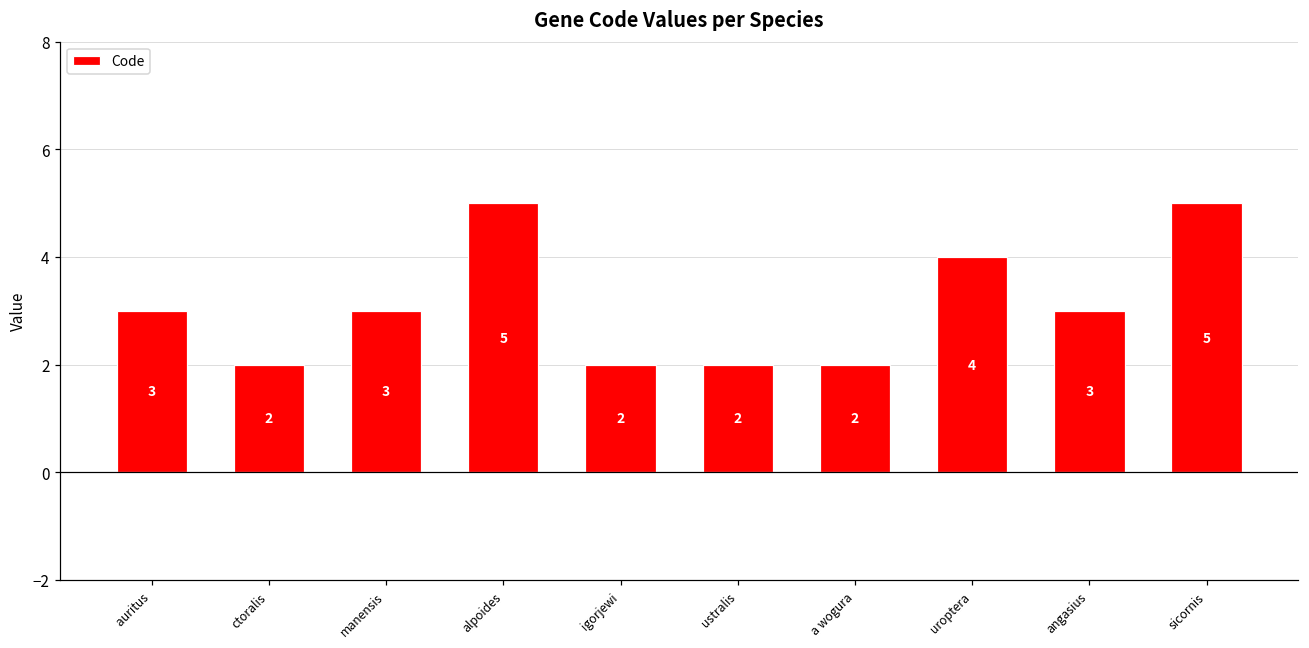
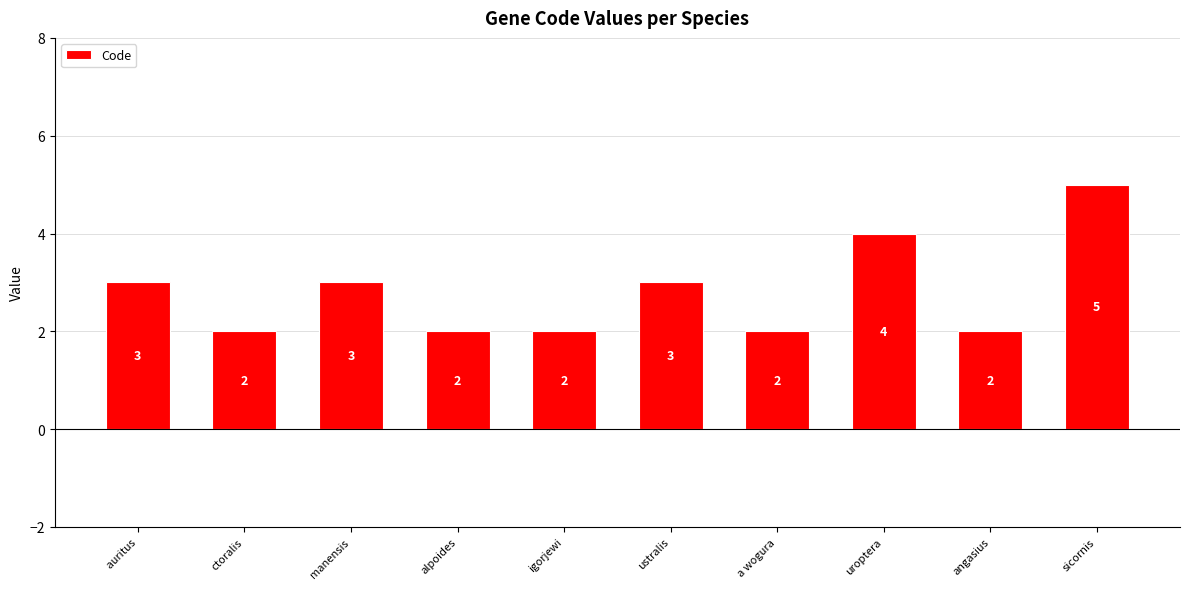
  {
    "auritus": 3,
    "ctoralis": 2,
    "manensis": 3,
-   "alpoides": 5,
+   "alpoides": 2,
    "igorjewi": 2,
-   "ustralis": 2,
+   "ustralis": 3,
    "a wogura": 2,
    "uroptera": 4,
-   "angasius": 3,
+   "angasius": 2,
    "sicornis": 5
  }
